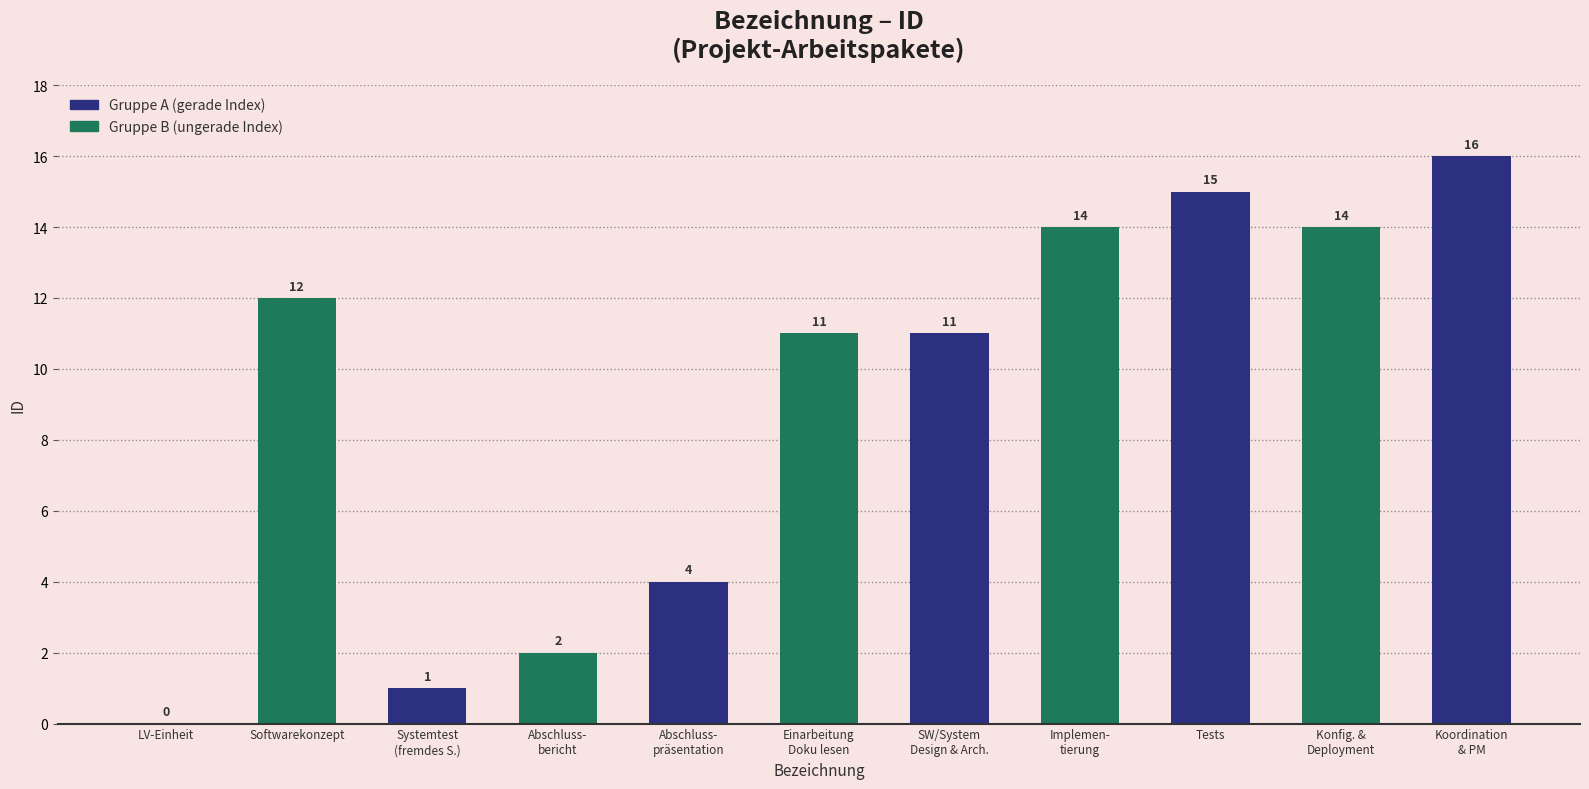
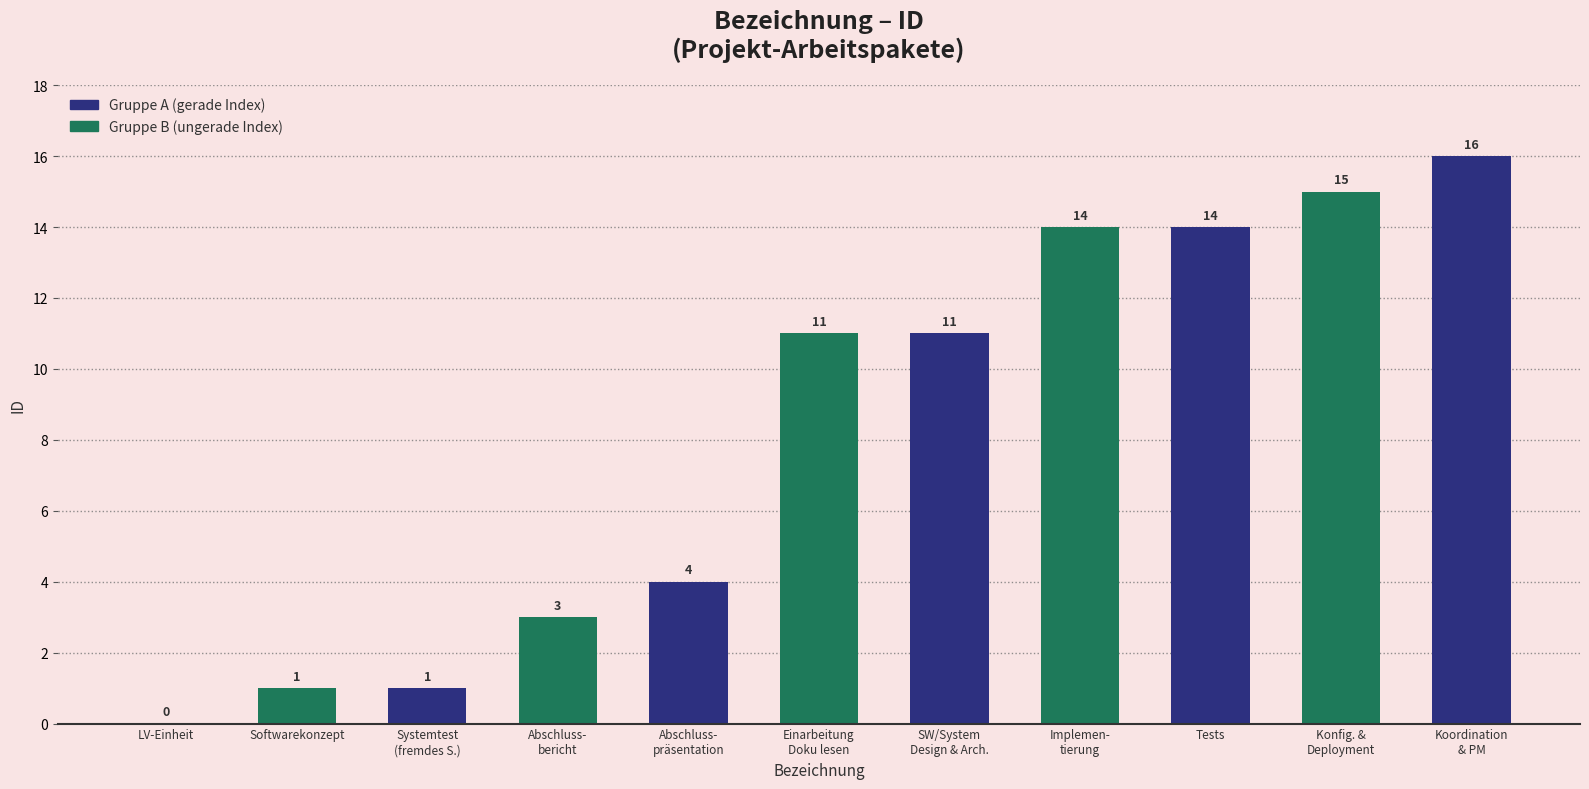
  {
    "LV-Einheit": 0,
-   "Softwarekonzept": 12,
+   "Softwarekonzept": 1,
    "Systemtest (fremdes S.)": 1,
-   "Abschluss- bericht": 2,
+   "Abschluss- bericht": 3,
    "Abschluss- präsentation": 4,
    "Einarbeitung Doku lesen": 11,
    "SW/System Design & Arch.": 11,
    "Implemen- tierung": 14,
-   "Tests": 15,
-   "Konfig. & Deployment": 14,
+   "Tests": 14,
+   "Konfig. & Deployment": 15,
    "Koordination & PM": 16
  }
